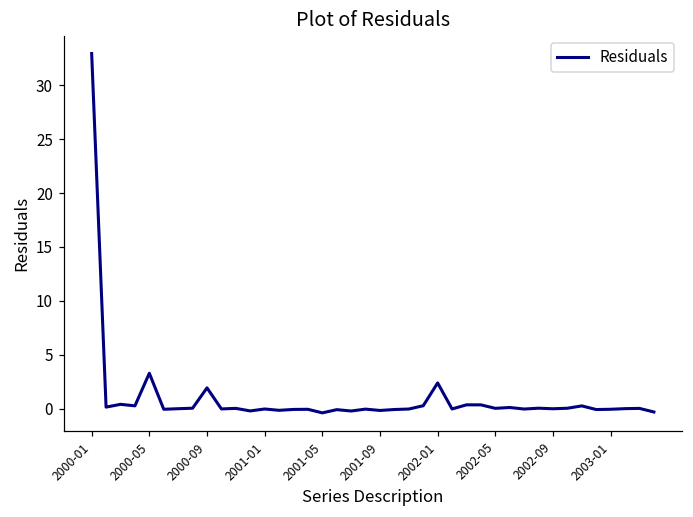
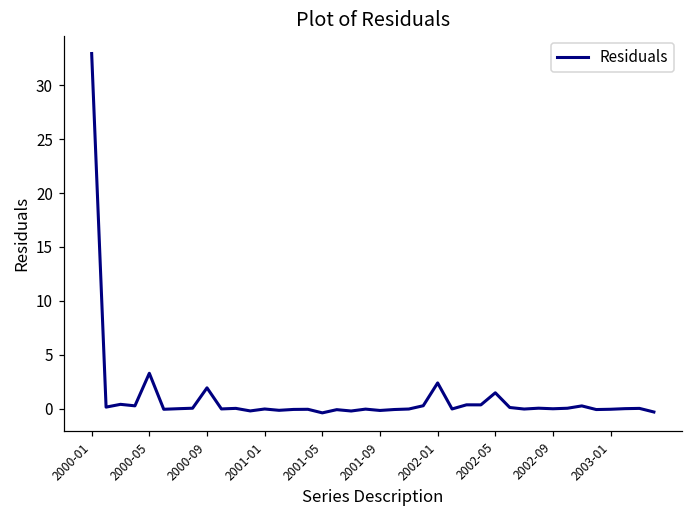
  {
    "2000-01": 33,
    "2000-05": 3,
    "2000-09": 2,
    "2001-01": 0,
    "2001-05": 0,
    "2001-09": 0,
    "2002-01": 2,
-   "2002-05": 0,
+   "2002-05": 1,
    "2002-09": 0,
    "2003-01": 0
  }
